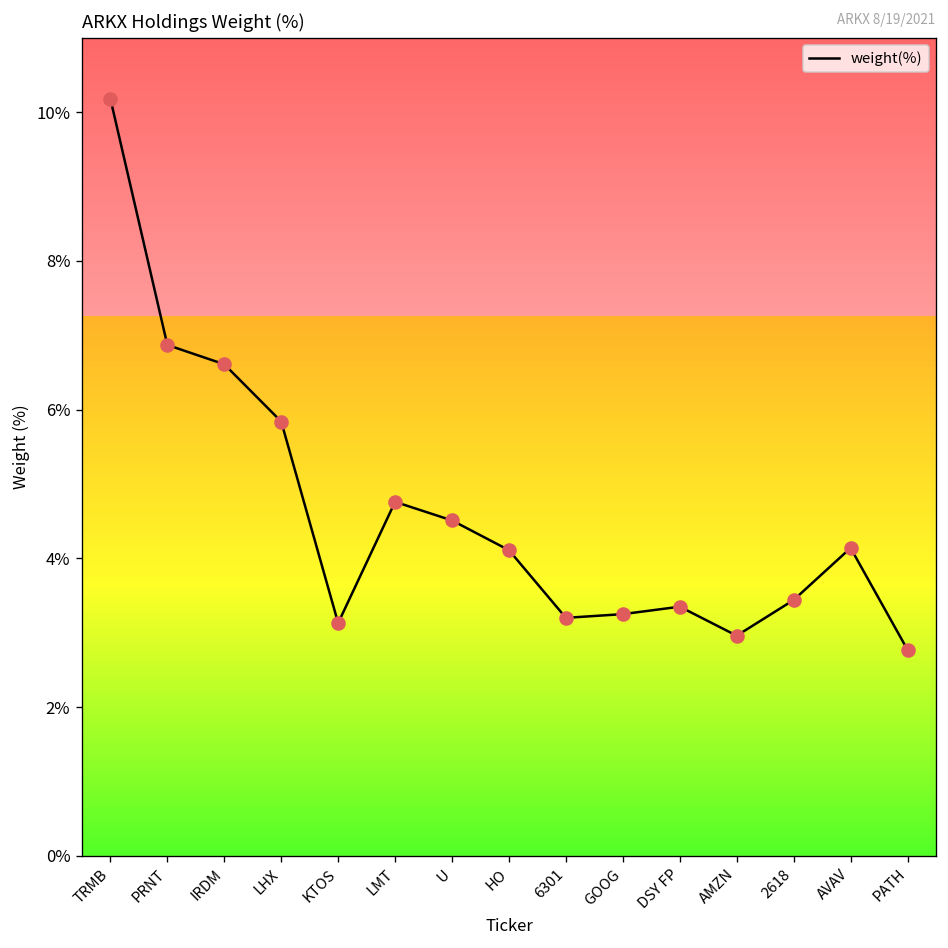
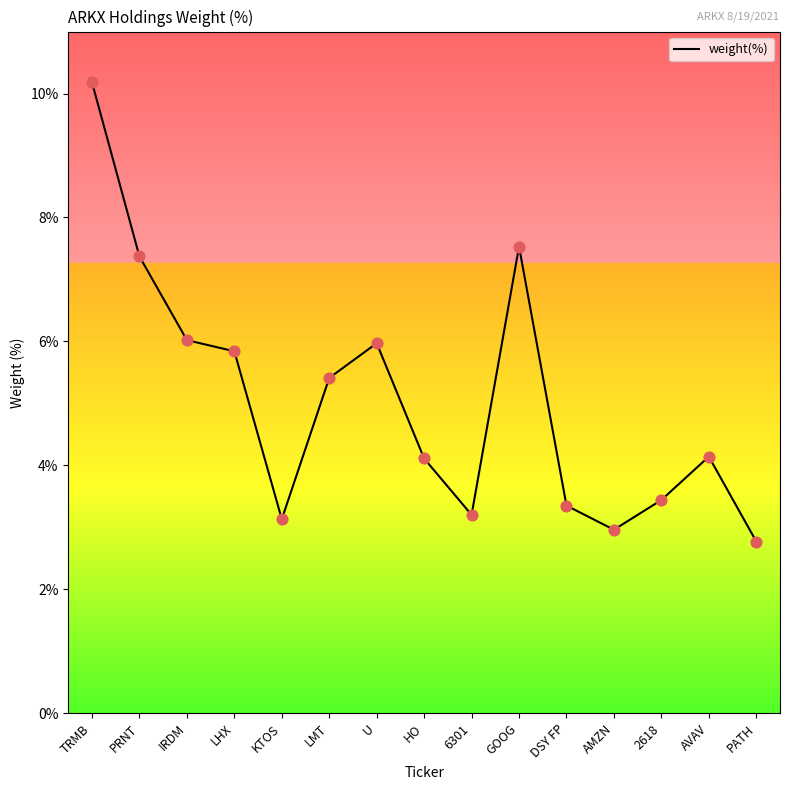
  {
    "TRMB": "10.2%",
-   "PRNT": "6.9%",
-   "IRDM": "6.6%",
+   "PRNT": "7.4%",
+   "IRDM": "6.0%",
    "LHX": "5.8%",
    "KTOS": "3.1%",
-   "LMT": "4.8%",
-   "U": "4.5%",
+   "LMT": "5.4%",
+   "U": "6.0%",
    "HO": "4.1%",
    "6301": "3.2%",
-   "GOOG": "3.3%",
+   "GOOG": "7.5%",
    "DSY FP": "3.4%",
    "AMZN": "3.0%",
    "2618": "3.4%",
    "AVAV": "4.1%",
    "PATH": "2.8%"
  }
